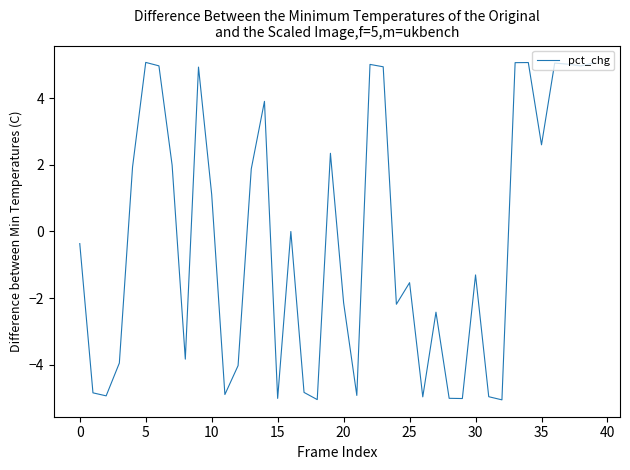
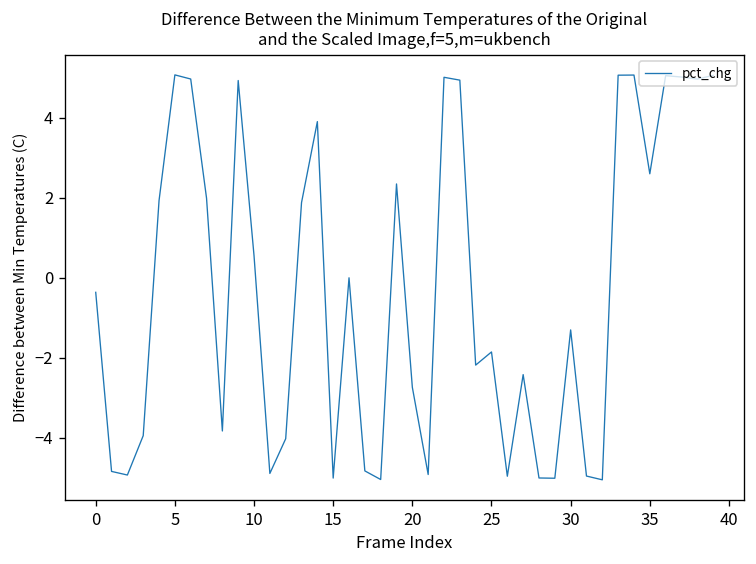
  {
    "0": -0.4,
    "5": 5.1,
-   "10": 1.1,
+   "10": 0.6,
    "15": -5.0,
-   "20": -2.1,
-   "25": -1.5,
+   "20": -2.7,
+   "25": -1.9,
    "30": -1.3,
    "35": 2.6
  }
